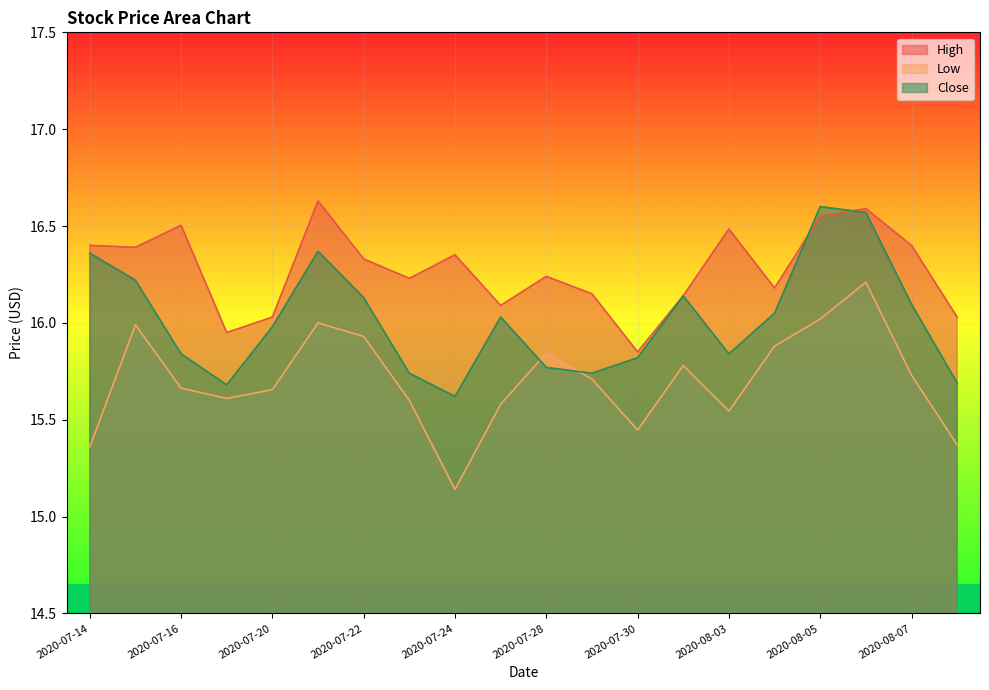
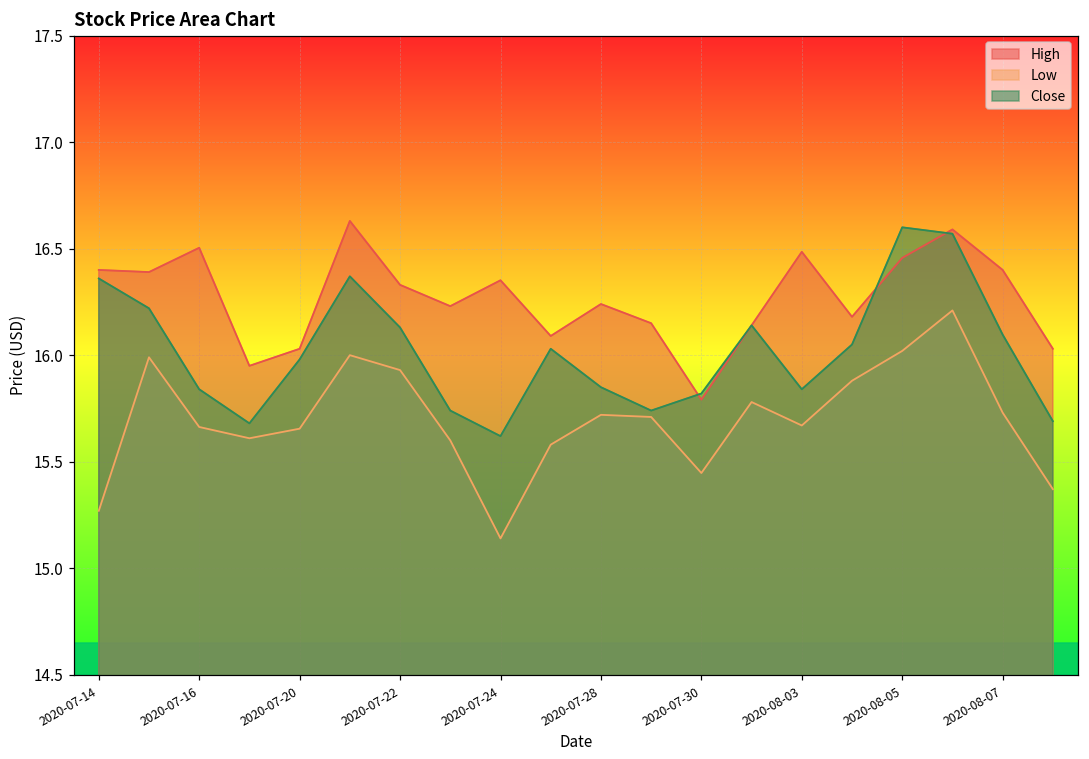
  {
    "High": {
      "2020-07-14": 16.40,
      "2020-07-16": 16.50,
      "2020-07-20": 16.03,
      "2020-07-22": 16.33,
      "2020-07-24": 16.35,
      "2020-07-28": 16.24,
-     "2020-07-30": 15.85,
+     "2020-07-30": 15.79,
      "2020-08-03": 16.49,
-     "2020-08-05": 16.55,
+     "2020-08-05": 16.46,
      "2020-08-07": 16.40
    },
    "Low": {
-     "2020-07-14": 15.36,
+     "2020-07-14": 15.27,
      "2020-07-16": 15.66,
      "2020-07-20": 15.65,
      "2020-07-22": 15.93,
      "2020-07-24": 15.14,
-     "2020-07-28": 15.84,
+     "2020-07-28": 15.72,
      "2020-07-30": 15.45,
-     "2020-08-03": 15.54,
+     "2020-08-03": 15.67,
      "2020-08-05": 16.02,
      "2020-08-07": 15.73
    },
    "Close": {
      "2020-07-14": 16.36,
      "2020-07-16": 15.84,
      "2020-07-20": 15.98,
      "2020-07-22": 16.13,
      "2020-07-24": 15.62,
-     "2020-07-28": 15.77,
+     "2020-07-28": 15.85,
      "2020-07-30": 15.82,
      "2020-08-03": 15.84,
      "2020-08-05": 16.60,
      "2020-08-07": 16.10
    }
  }
